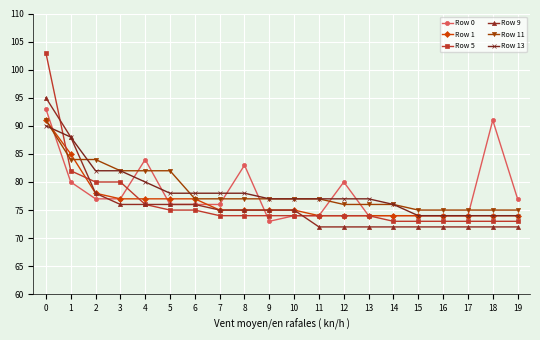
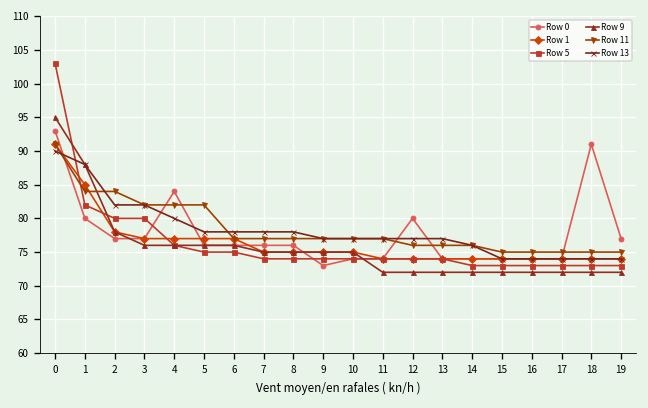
  {
    "Row 0": {
      "0": 93,
      "1": 80,
      "2": 77,
      "4": 84,
      "7": 76,
-     "8": 83,
+     "8": 76,
      "9": 73,
      "12": 80,
      "18": 91,
      "19": 77
    }
  }
